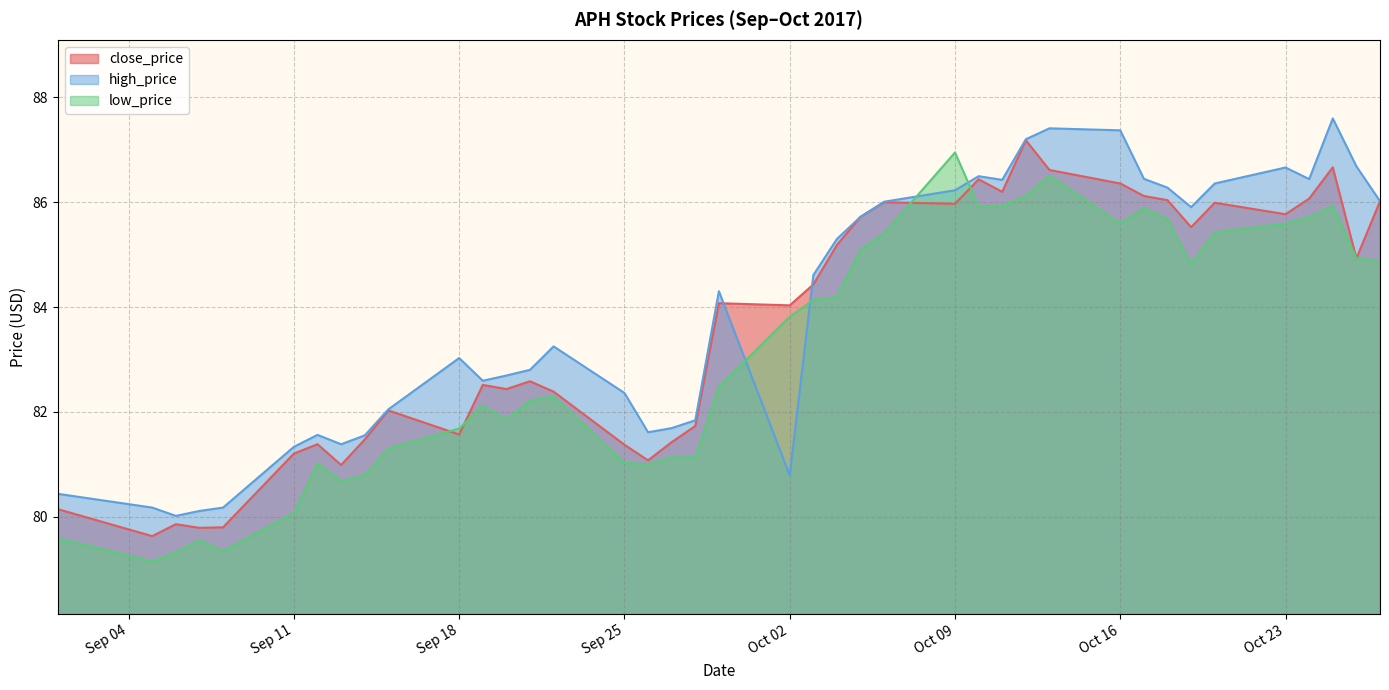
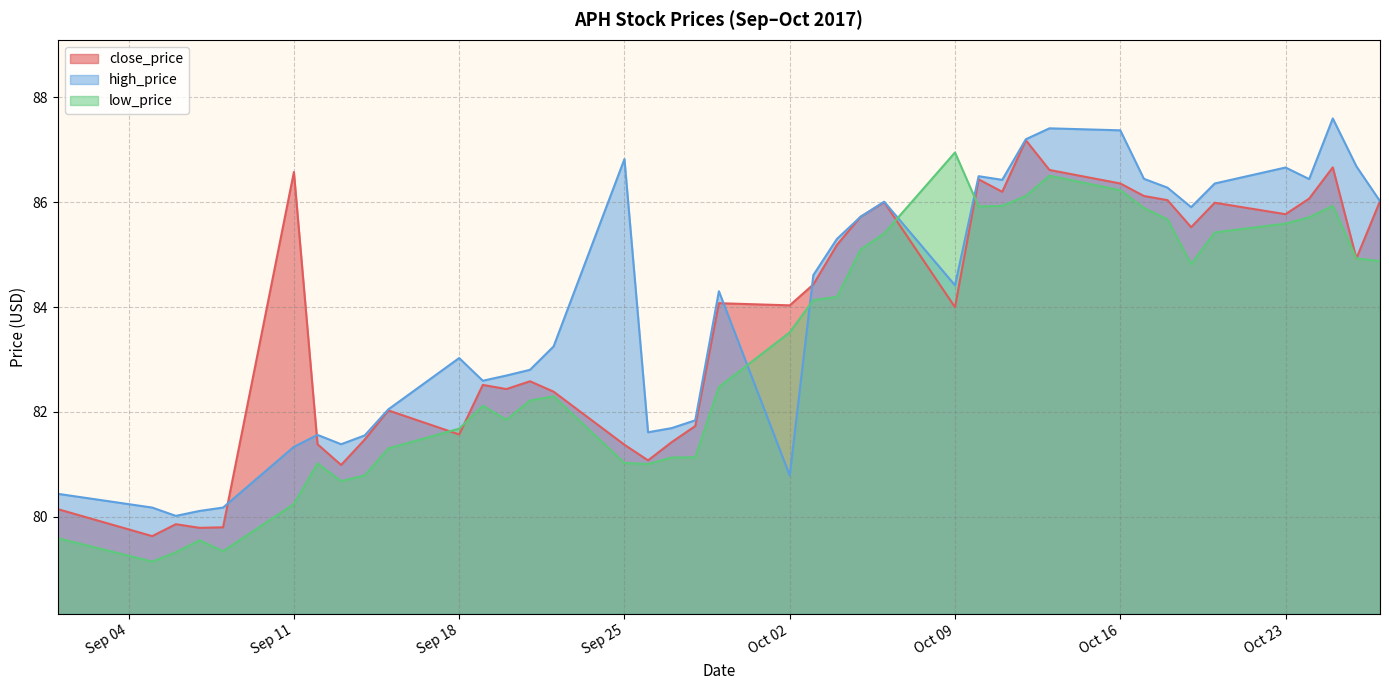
  {
    "close_price": {
-     "Sep 11": 81.2,
+     "Sep 11": 86.6,
      "Sep 18": 81.6,
      "Sep 25": 81.4,
      "Oct 02": 84.0,
-     "Oct 09": 86.0,
+     "Oct 09": 84.0,
      "Oct 16": 86.4,
      "Oct 23": 85.8
    },
    "high_price": {
      "Sep 11": 81.3,
      "Sep 18": 83.0,
-     "Sep 25": 82.4,
+     "Sep 25": 86.8,
      "Oct 02": 80.8,
-     "Oct 09": 86.2,
+     "Oct 09": 84.4,
      "Oct 16": 87.4,
      "Oct 23": 86.7
    },
    "low_price": {
-     "Sep 11": 80.1,
+     "Sep 11": 80.2,
      "Sep 18": 81.7,
      "Sep 25": 81.0,
-     "Oct 02": 83.8,
+     "Oct 02": 83.5,
      "Oct 09": 86.9,
-     "Oct 16": 85.6,
+     "Oct 16": 86.2,
      "Oct 23": 85.6
    }
  }
